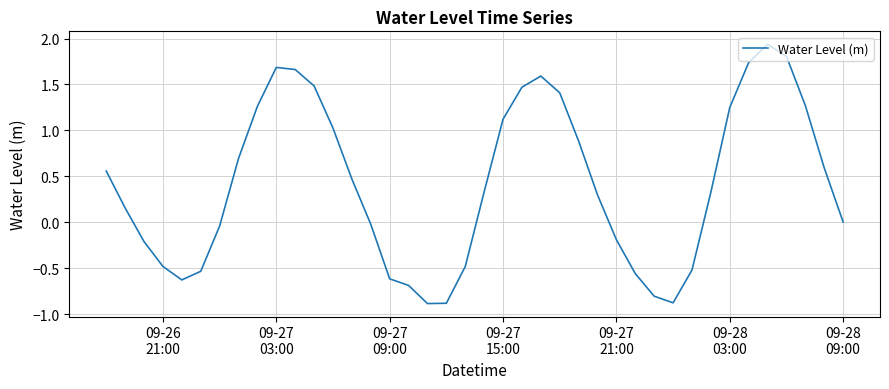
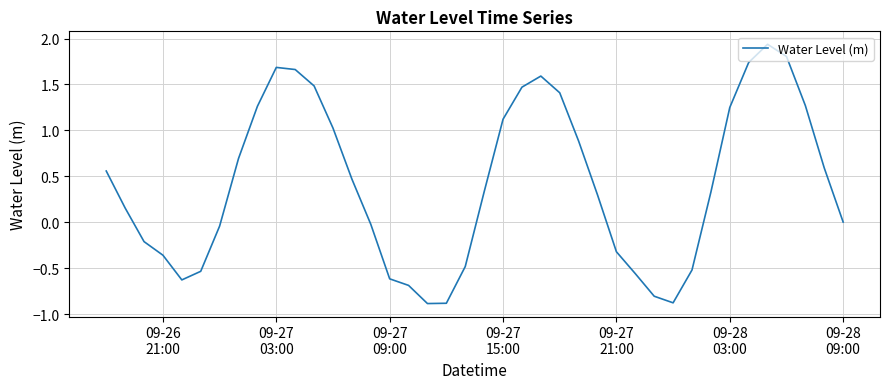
  {
-   "09-26 21:00": -0.5,
+   "09-26 21:00": -0.4,
    "09-27 03:00": 1.7,
    "09-27 09:00": -0.6,
    "09-27 15:00": 1.1,
-   "09-27 21:00": -0.2,
+   "09-27 21:00": -0.3,
    "09-28 03:00": 1.2,
    "09-28 09:00": 0.0
  }
